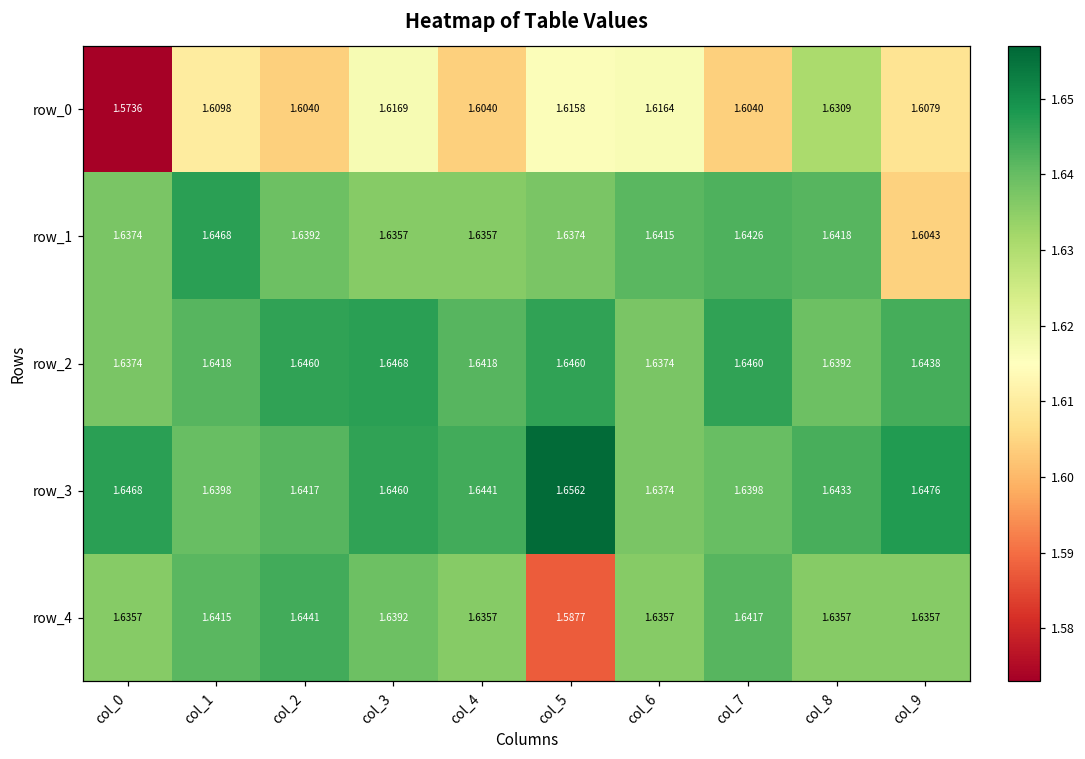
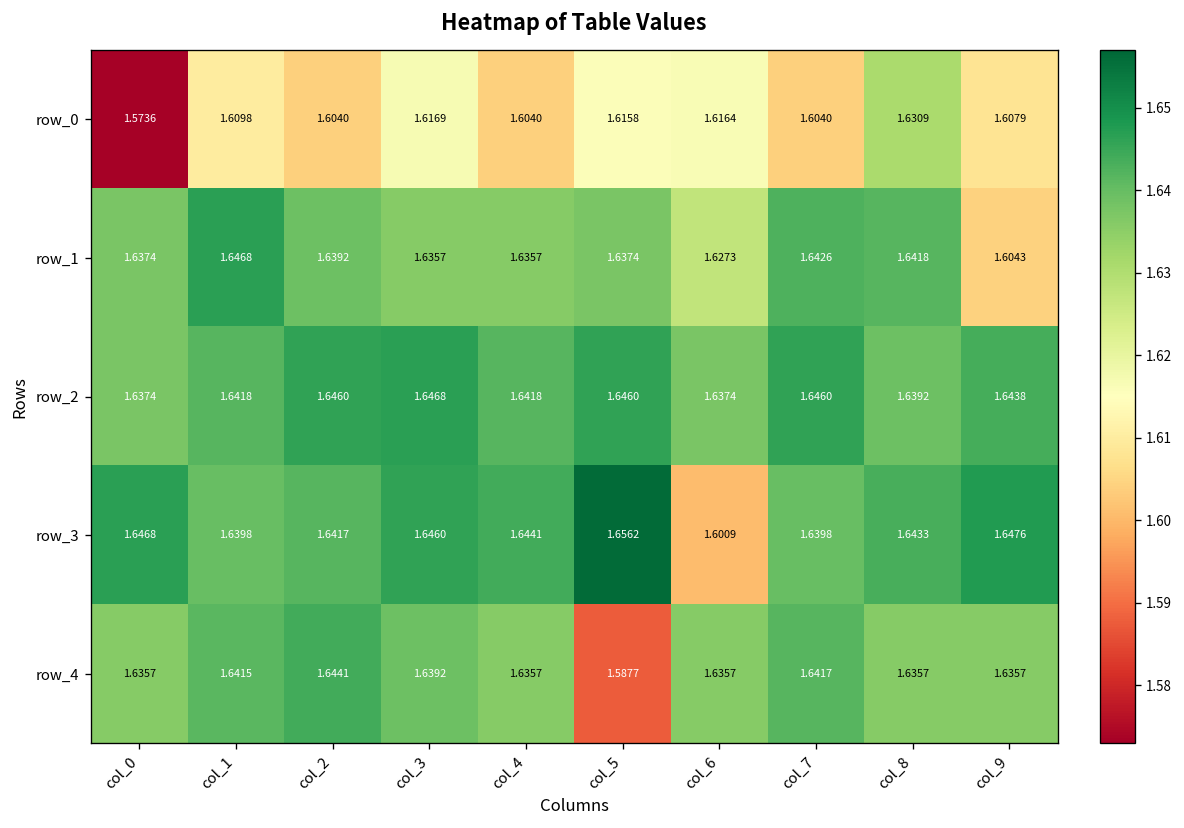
  {
    "row_0": {
      "col_0": 1.5736,
      "col_1": 1.6098,
      "col_2": 1.6040,
      "col_3": 1.6169,
      "col_4": 1.6040,
      "col_5": 1.6158,
      "col_6": 1.6164,
      "col_7": 1.6040,
      "col_8": 1.6309,
      "col_9": 1.6079
    },
    "row_1": {
      "col_0": 1.6374,
      "col_1": 1.6468,
      "col_2": 1.6392,
      "col_3": 1.6357,
      "col_4": 1.6357,
      "col_5": 1.6374,
-     "col_6": 1.6415,
+     "col_6": 1.6273,
      "col_7": 1.6426,
      "col_8": 1.6418,
      "col_9": 1.6043
    },
    "row_2": {
      "col_0": 1.6374,
      "col_1": 1.6418,
      "col_2": 1.6460,
      "col_3": 1.6468,
      "col_4": 1.6418,
      "col_5": 1.6460,
      "col_6": 1.6374,
      "col_7": 1.6460,
      "col_8": 1.6392,
      "col_9": 1.6438
    },
    "row_3": {
      "col_0": 1.6468,
      "col_1": 1.6398,
      "col_2": 1.6417,
      "col_3": 1.6460,
      "col_4": 1.6441,
      "col_5": 1.6562,
-     "col_6": 1.6374,
+     "col_6": 1.6009,
      "col_7": 1.6398,
      "col_8": 1.6433,
      "col_9": 1.6476
    },
    "row_4": {
      "col_0": 1.6357,
      "col_1": 1.6415,
      "col_2": 1.6441,
      "col_3": 1.6392,
      "col_4": 1.6357,
      "col_5": 1.5877,
      "col_6": 1.6357,
      "col_7": 1.6417,
      "col_8": 1.6357,
      "col_9": 1.6357
    }
  }
